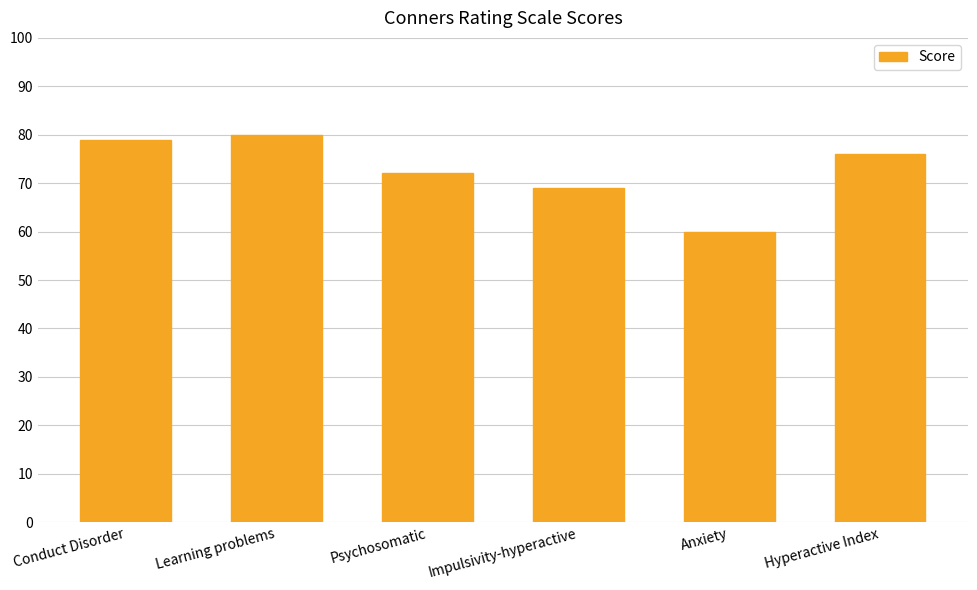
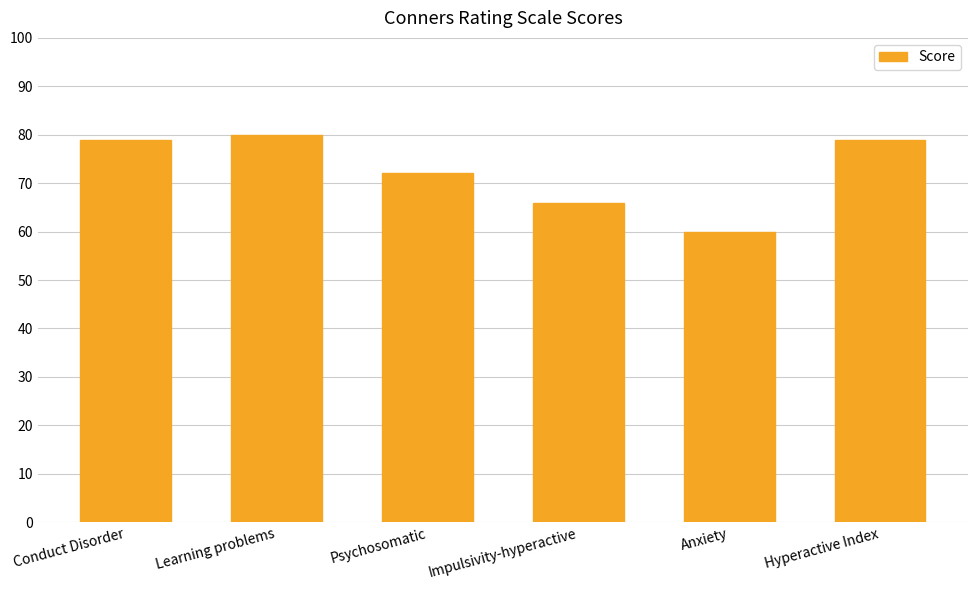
  {
    "Conduct Disorder": 79,
    "Learning problems": 80,
    "Psychosomatic": 72,
-   "Impulsivity-hyperactive": 69,
+   "Impulsivity-hyperactive": 66,
    "Anxiety": 60,
-   "Hyperactive Index": 76
+   "Hyperactive Index": 79
  }
